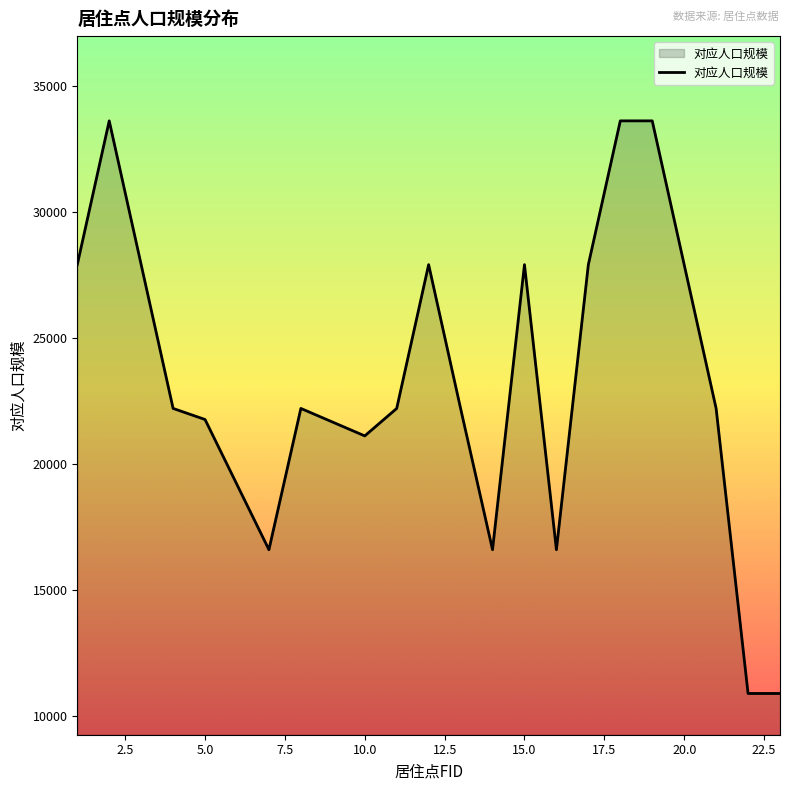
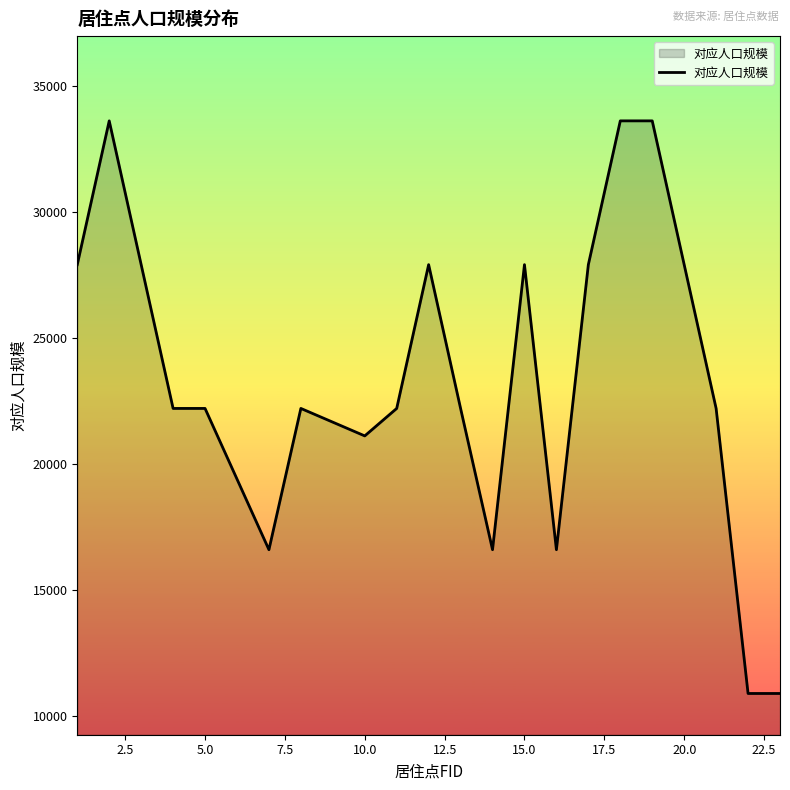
  {
-   "5.0": 21800,
+   "5.0": 22200,
    "10.0": 21100,
    "15.0": 27900,
    "20.0": 27900
  }
